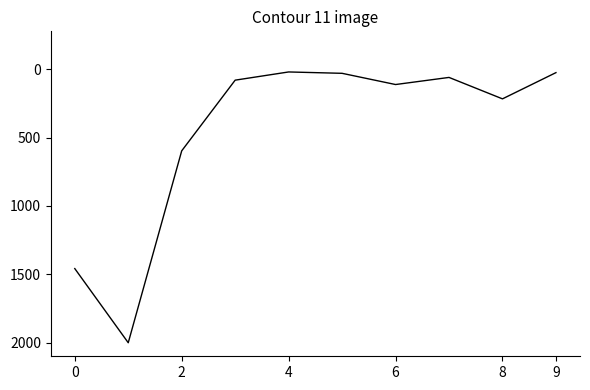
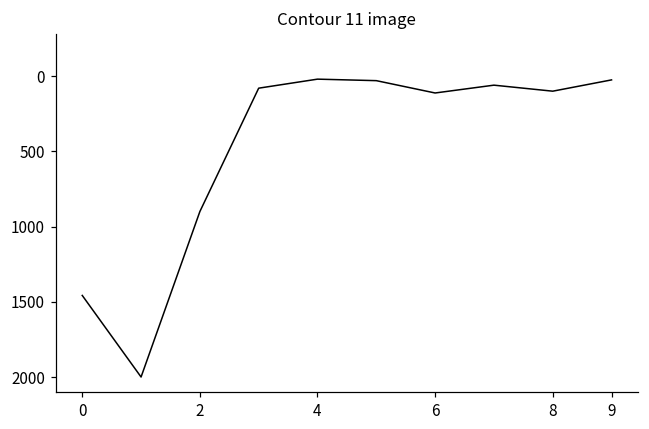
  {
    "0": 1460,
-   "2": 600,
+   "2": 900,
    "4": 20,
    "6": 110,
-   "8": 220,
+   "8": 100,
    "9": 20
  }
